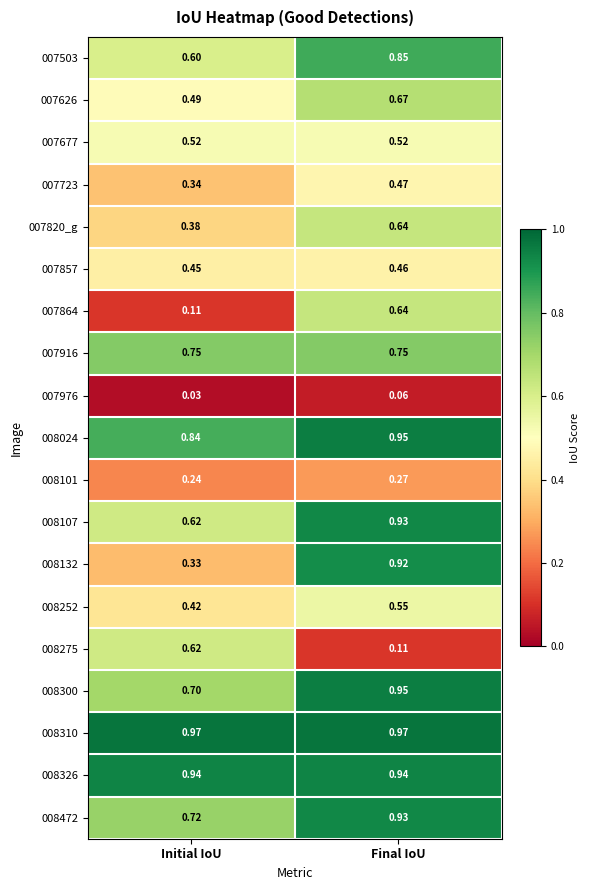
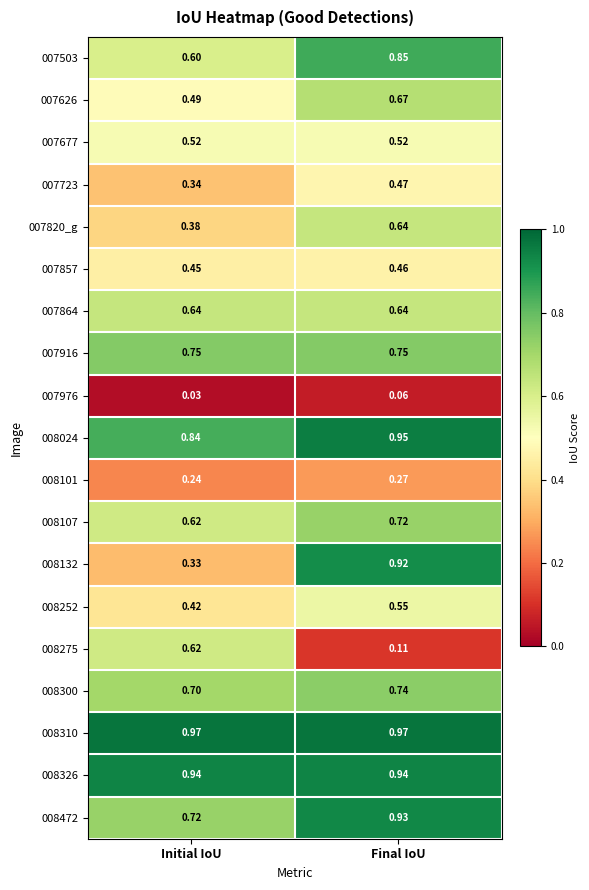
  {
    "007503": {
      "Initial IoU": 0.60,
      "Final IoU": 0.85
    },
    "007626": {
      "Initial IoU": 0.49,
      "Final IoU": 0.67
    },
    "007677": {
      "Initial IoU": 0.52,
      "Final IoU": 0.52
    },
    "007723": {
      "Initial IoU": 0.34,
      "Final IoU": 0.47
    },
    "007820_g": {
      "Initial IoU": 0.38,
      "Final IoU": 0.64
    },
    "007857": {
      "Initial IoU": 0.45,
      "Final IoU": 0.46
    },
    "007864": {
-     "Initial IoU": 0.11,
+     "Initial IoU": 0.64,
      "Final IoU": 0.64
    },
    "007916": {
      "Initial IoU": 0.75,
      "Final IoU": 0.75
    },
    "007976": {
      "Initial IoU": 0.03,
      "Final IoU": 0.06
    },
    "008024": {
      "Initial IoU": 0.84,
      "Final IoU": 0.95
    },
    "008101": {
      "Initial IoU": 0.24,
      "Final IoU": 0.27
    },
    "008107": {
      "Initial IoU": 0.62,
-     "Final IoU": 0.93
+     "Final IoU": 0.72
    },
    "008132": {
      "Initial IoU": 0.33,
      "Final IoU": 0.92
    },
    "008252": {
      "Initial IoU": 0.42,
      "Final IoU": 0.55
    },
    "008275": {
      "Initial IoU": 0.62,
      "Final IoU": 0.11
    },
    "008300": {
      "Initial IoU": 0.70,
-     "Final IoU": 0.95
+     "Final IoU": 0.74
    },
    "008310": {
      "Initial IoU": 0.97,
      "Final IoU": 0.97
    },
    "008326": {
      "Initial IoU": 0.94,
      "Final IoU": 0.94
    },
    "008472": {
      "Initial IoU": 0.72,
      "Final IoU": 0.93
    }
  }
